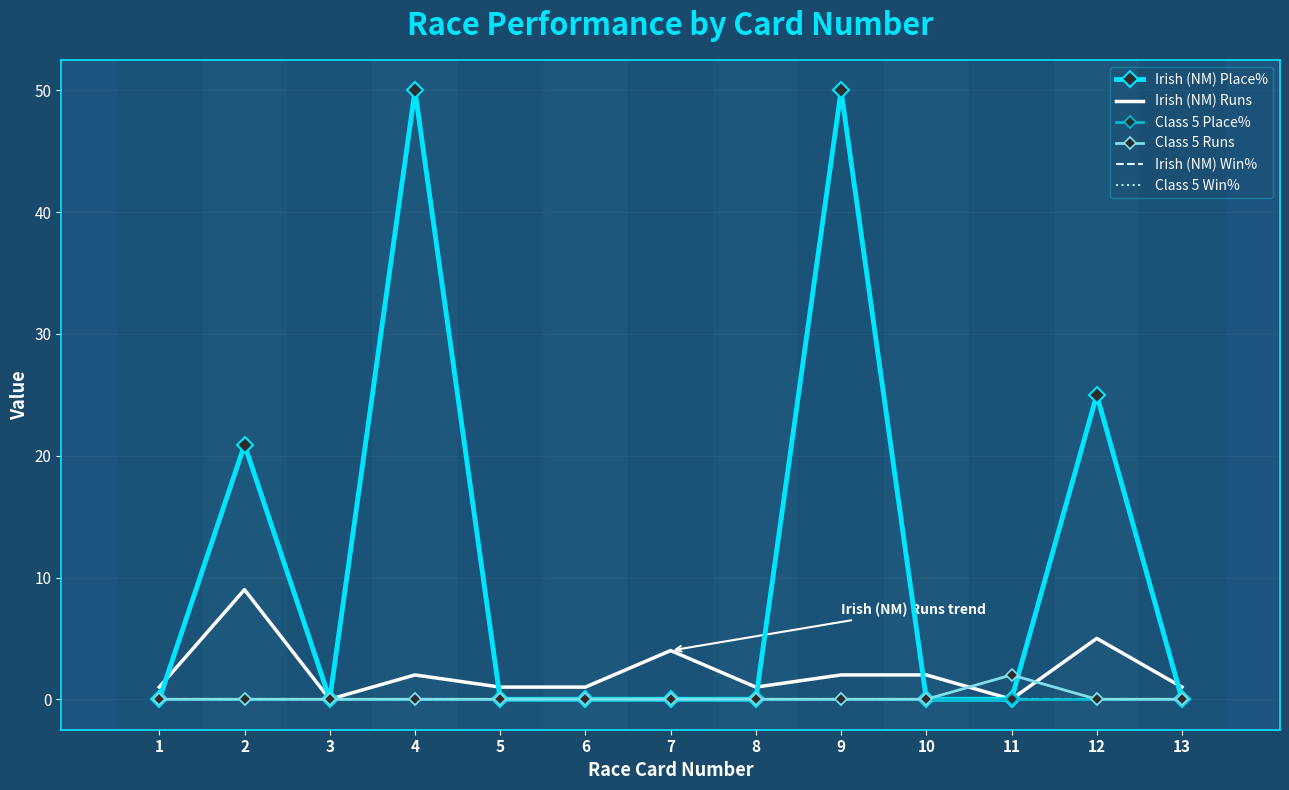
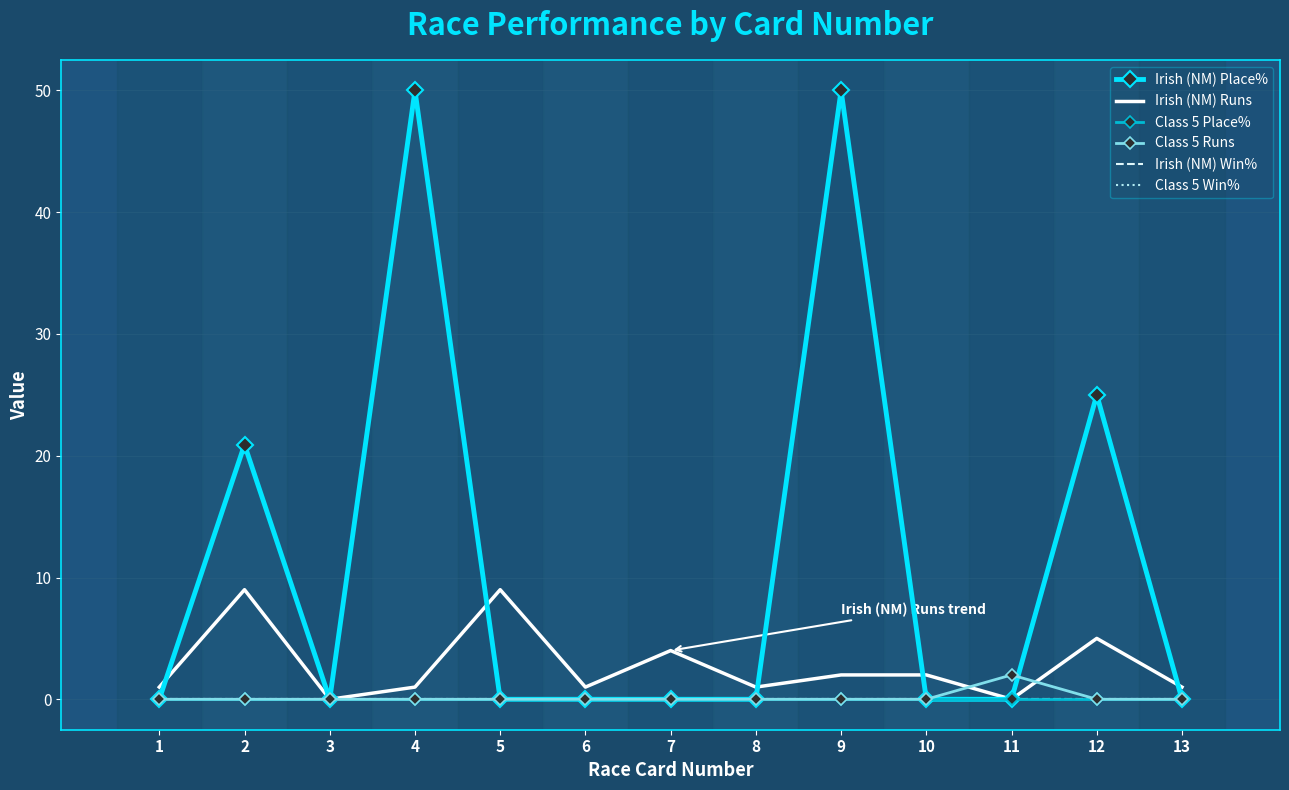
  {
    "Irish (NM) Place%": {
      "2": 21,
      "4": 50,
      "9": 50,
      "12": 25
    },
    "Irish (NM) Runs": {
      "1": 1,
      "2": 9,
-     "4": 2,
-     "5": 1,
+     "4": 1,
+     "5": 9,
      "6": 1,
      "7": 4,
      "8": 1,
      "9": 2,
      "10": 2,
      "12": 5,
      "13": 1
    }
  }
